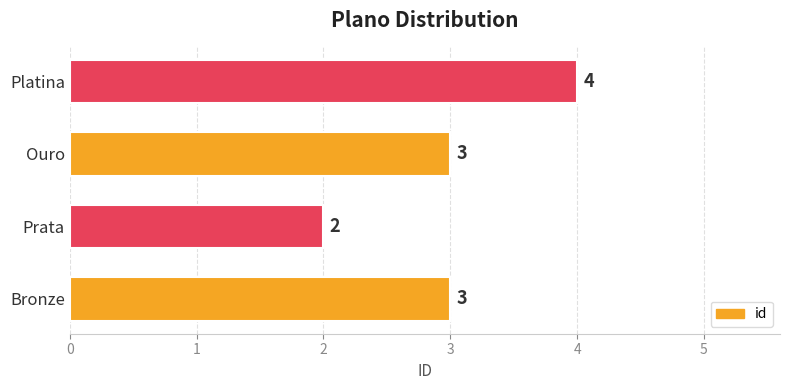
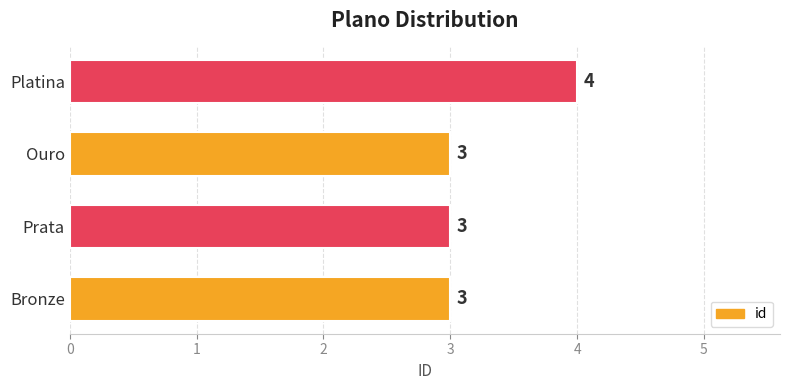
  {
    "Platina": 4,
    "Ouro": 3,
-   "Prata": 2,
+   "Prata": 3,
    "Bronze": 3
  }
